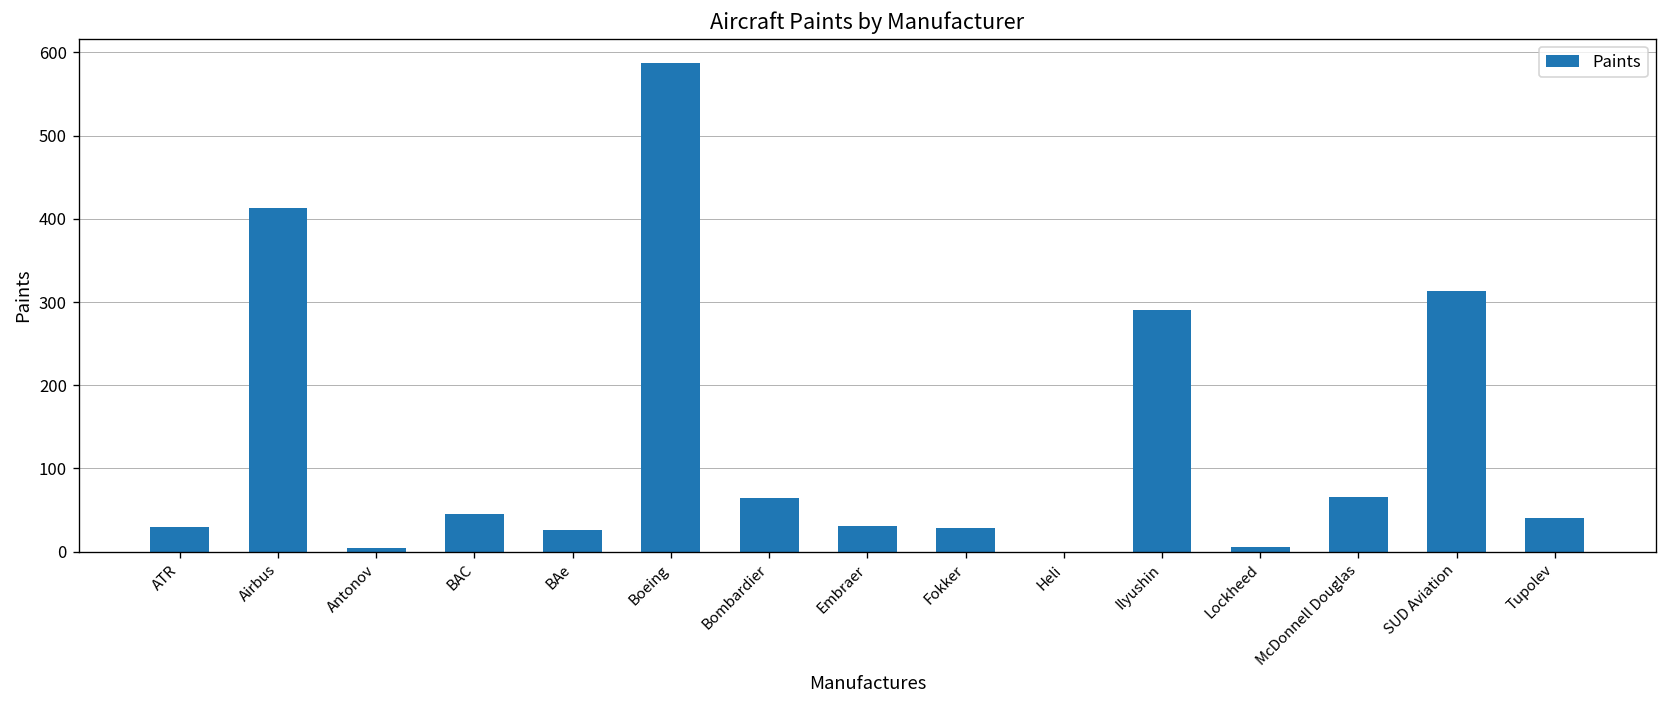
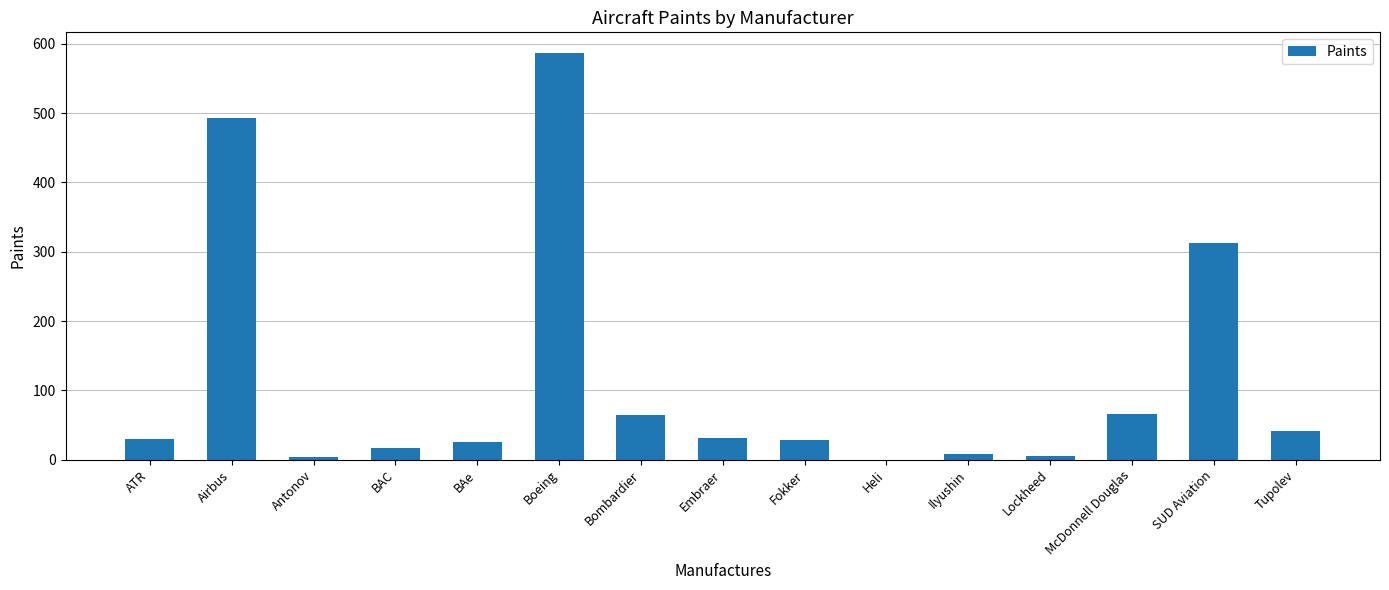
  {
    "ATR": 30,
-   "Airbus": 410,
+   "Airbus": 490,
    "Antonov": 0,
-   "BAC": 50,
+   "BAC": 20,
    "BAe": 30,
    "Boeing": 590,
    "Bombardier": 70,
    "Embraer": 30,
    "Fokker": 30,
    "Heli": 0,
-   "Ilyushin": 290,
+   "Ilyushin": 10,
    "Lockheed": 10,
    "McDonnell Douglas": 70,
    "SUD Aviation": 310,
    "Tupolev": 40
  }
